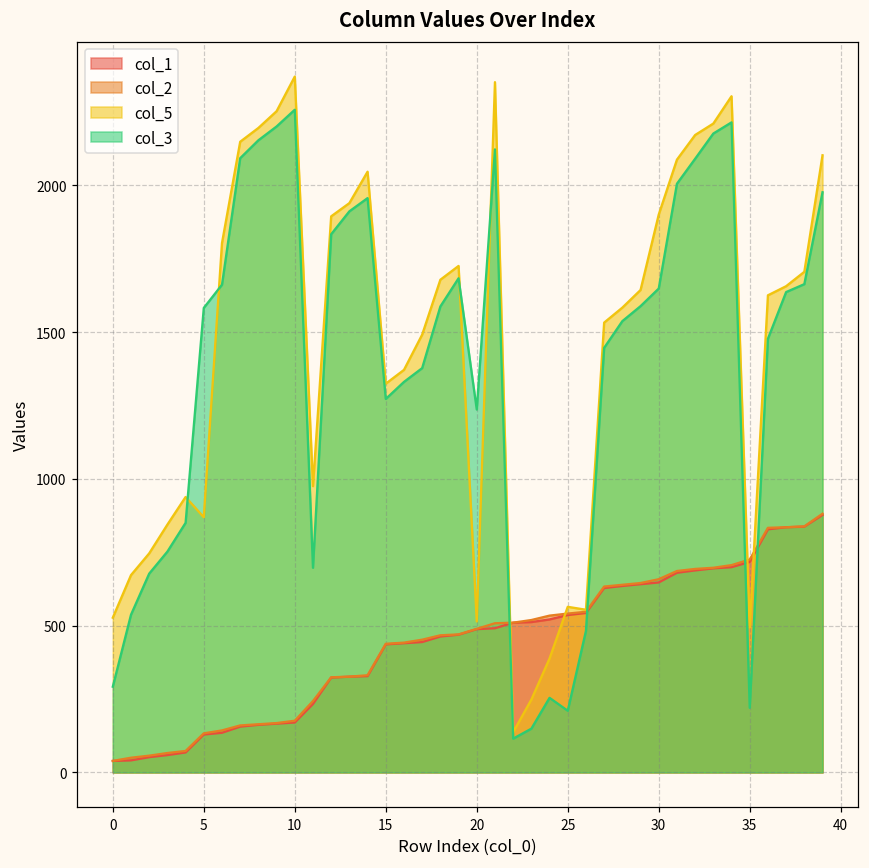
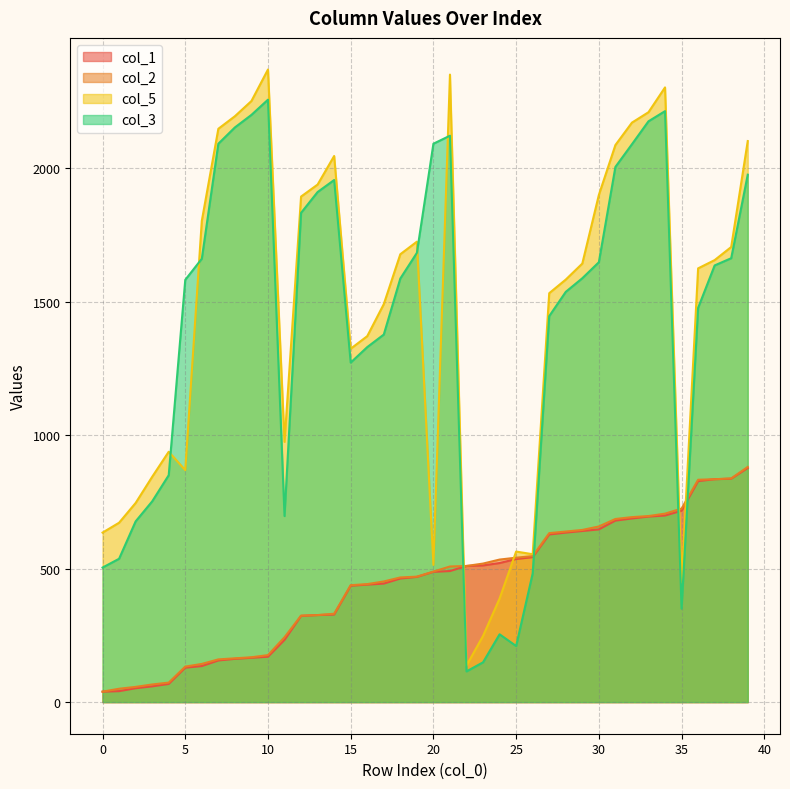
  {
    "col_5": {
-     "0": 530,
+     "0": 640,
      "5": 870,
      "10": 2370,
      "15": 1320,
      "20": 510,
      "25": 560,
      "30": 1900,
-     "35": 490
+     "35": 450
    },
    "col_3": {
-     "0": 290,
+     "0": 500,
      "5": 1580,
      "10": 2260,
      "15": 1270,
-     "20": 1240,
+     "20": 2090,
      "25": 210,
      "30": 1650,
-     "35": 220
+     "35": 350
    }
  }
